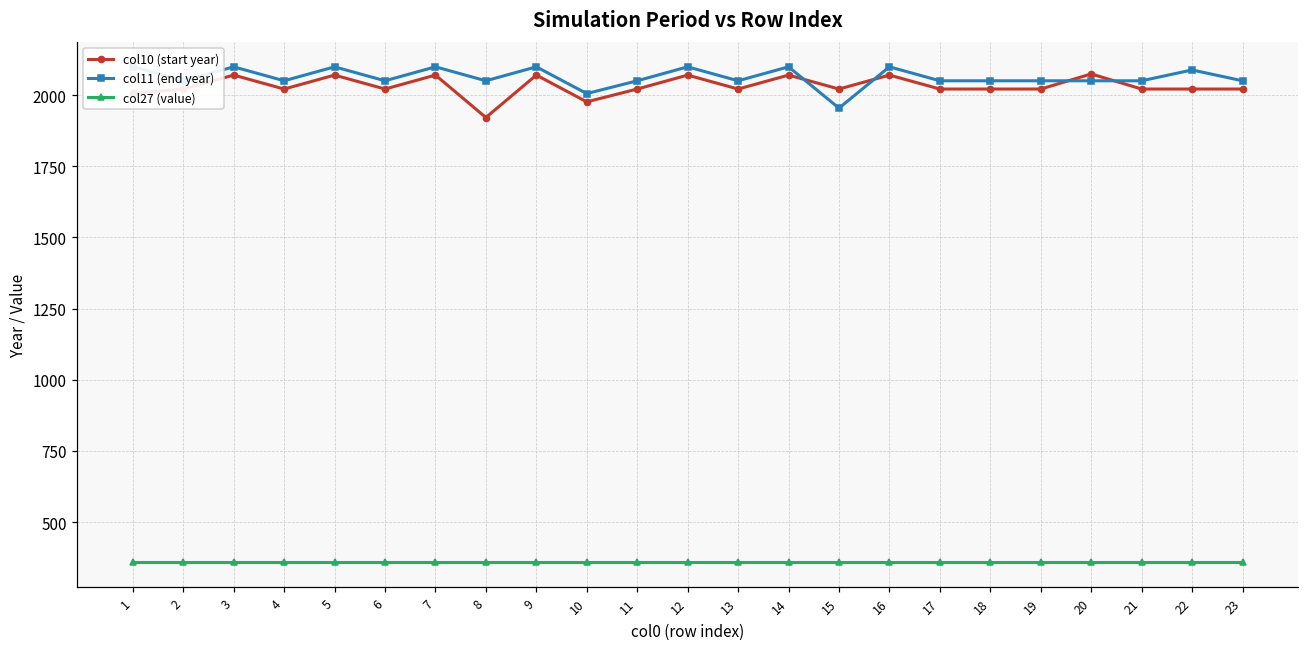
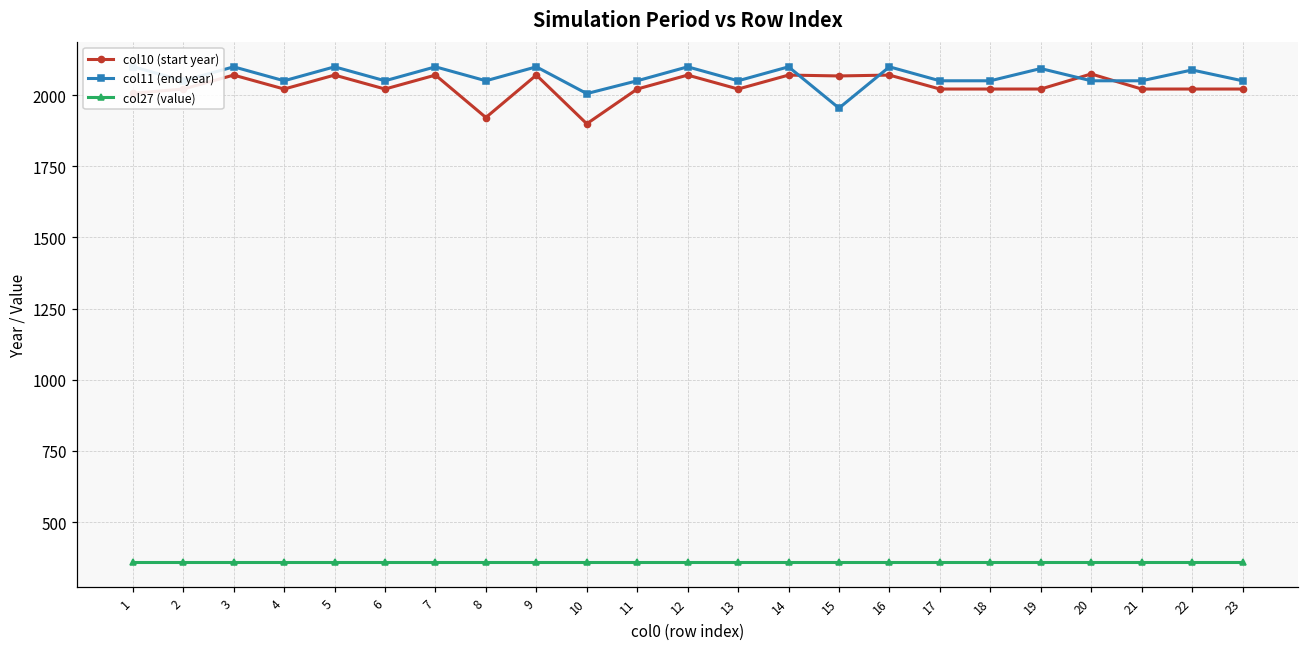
  {
    "col10 (start year)": {
      "3": 2070,
      "4": 2020,
      "5": 2070,
      "6": 2020,
      "7": 2070,
      "8": 1920,
      "9": 2070,
-     "10": 1980,
+     "10": 1900,
      "11": 2020,
      "12": 2070,
      "13": 2020,
      "14": 2070,
-     "15": 2020,
+     "15": 2070,
      "16": 2070,
      "17": 2020,
      "18": 2020,
      "19": 2020,
      "20": 2070,
      "21": 2020,
      "22": 2020,
      "23": 2020
    },
    "col11 (end year)": {
      "3": 2100,
      "4": 2050,
      "5": 2100,
      "6": 2050,
      "7": 2100,
      "8": 2050,
      "9": 2100,
      "10": 2010,
      "11": 2050,
      "12": 2100,
      "13": 2050,
      "14": 2100,
      "15": 1950,
      "16": 2100,
      "17": 2050,
      "18": 2050,
-     "19": 2050,
+     "19": 2090,
      "20": 2050,
      "21": 2050,
      "22": 2090,
      "23": 2050
    },
    "col27 (value)": {
      "1": 360,
      "2": 360,
      "3": 360,
      "4": 360,
      "5": 360,
      "6": 360,
      "7": 360,
      "8": 360,
      "9": 360,
      "10": 360,
      "11": 360,
      "12": 360,
      "13": 360,
      "14": 360,
      "15": 360,
      "16": 360,
      "17": 360,
      "18": 360,
      "19": 360,
      "20": 360,
      "21": 360,
      "22": 360,
      "23": 360
    }
  }
